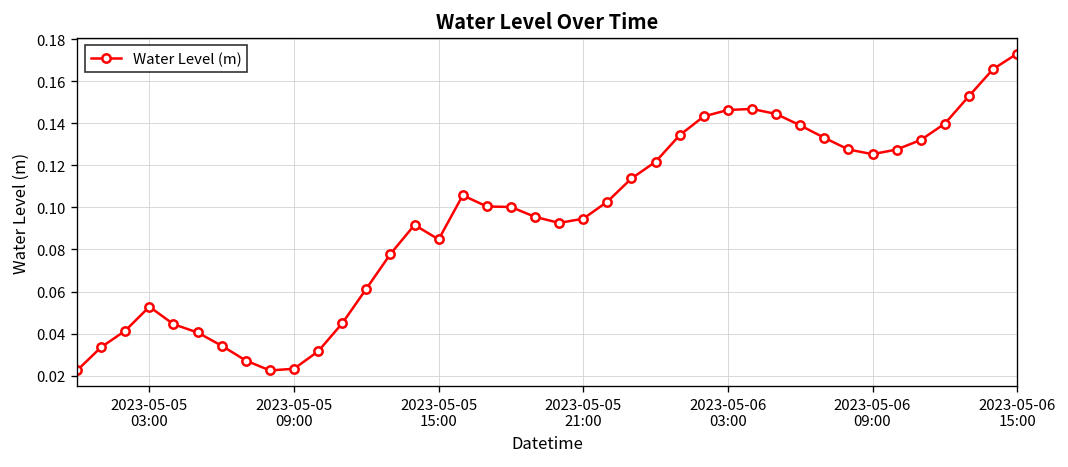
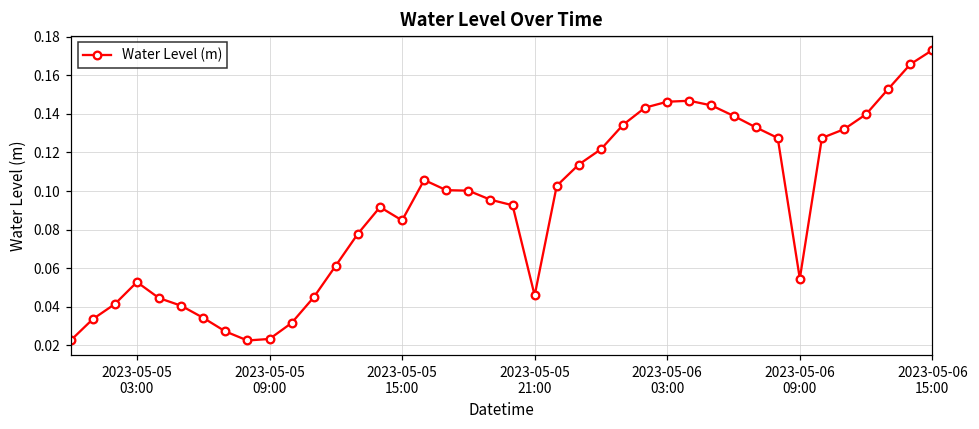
  {
    "2023-05-05 03:00": 0.053,
    "2023-05-05 09:00": 0.023,
    "2023-05-05 15:00": 0.085,
-   "2023-05-05 21:00": 0.095,
+   "2023-05-05 21:00": 0.046,
    "2023-05-06 03:00": 0.146,
-   "2023-05-06 09:00": 0.125,
+   "2023-05-06 09:00": 0.055,
    "2023-05-06 15:00": 0.173
  }
